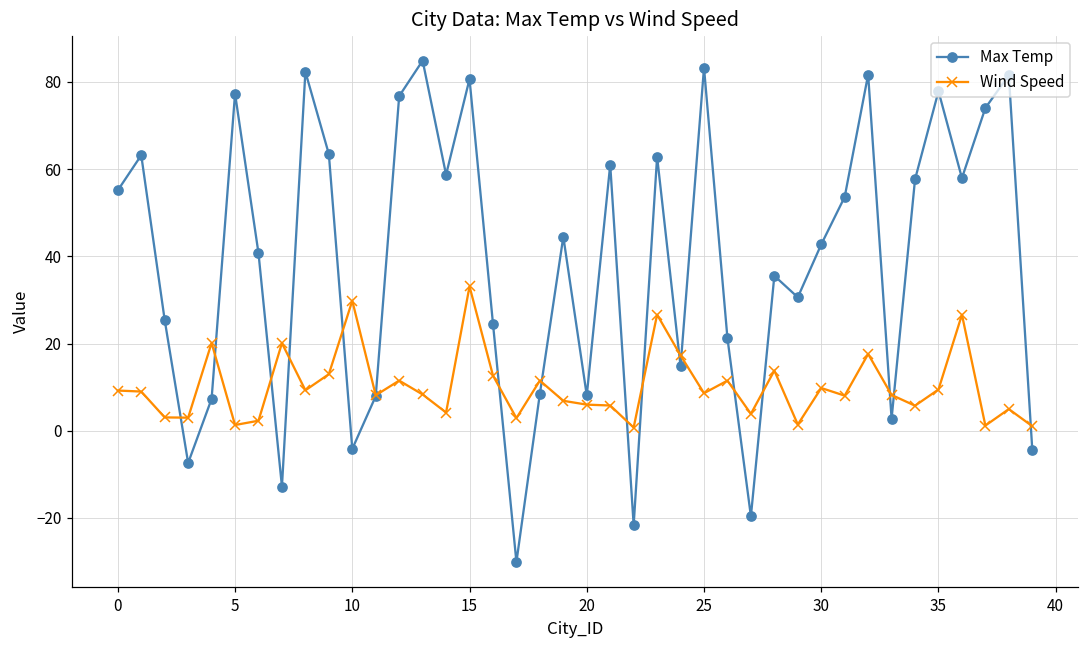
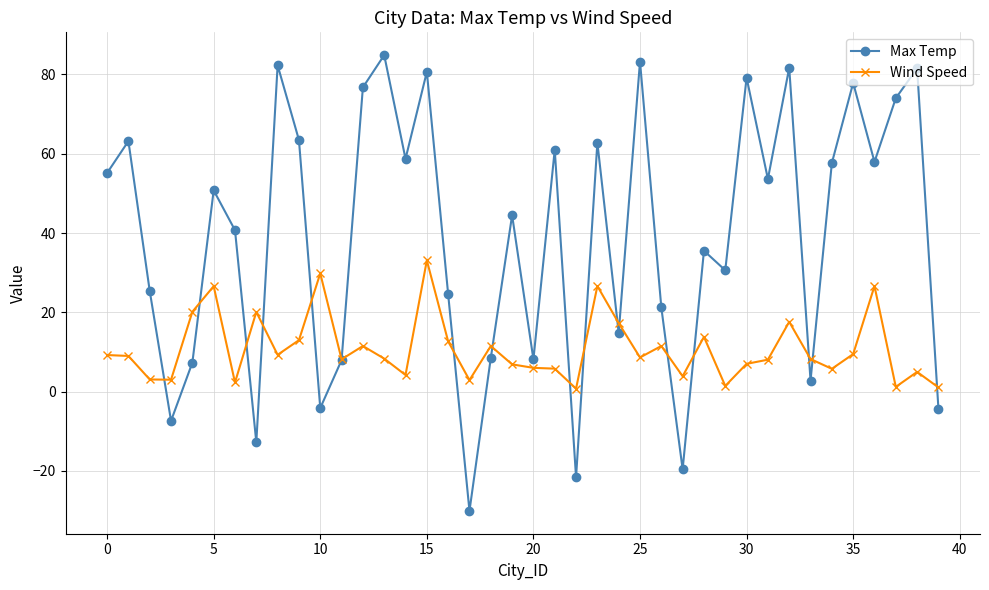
  {
    "Max Temp": {
      "0": 55,
-     "5": 77,
+     "5": 51,
      "10": -4,
      "15": 81,
      "20": 8,
      "25": 83,
-     "30": 43
+     "30": 79
    },
    "Wind Speed": {
      "0": 9,
-     "5": 1,
+     "5": 27,
      "10": 30,
      "15": 33,
      "20": 6,
      "25": 9,
-     "30": 10,
+     "30": 7,
      "35": 9
    }
  }
